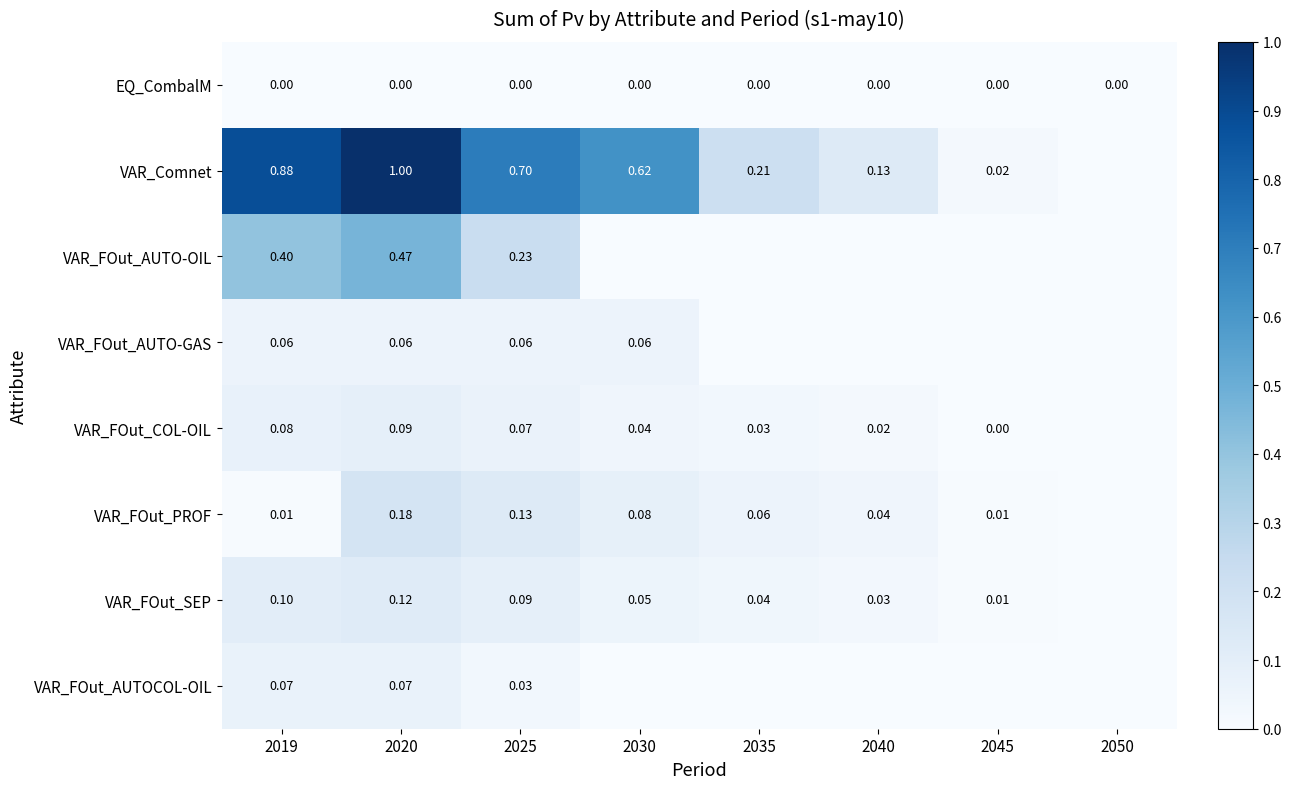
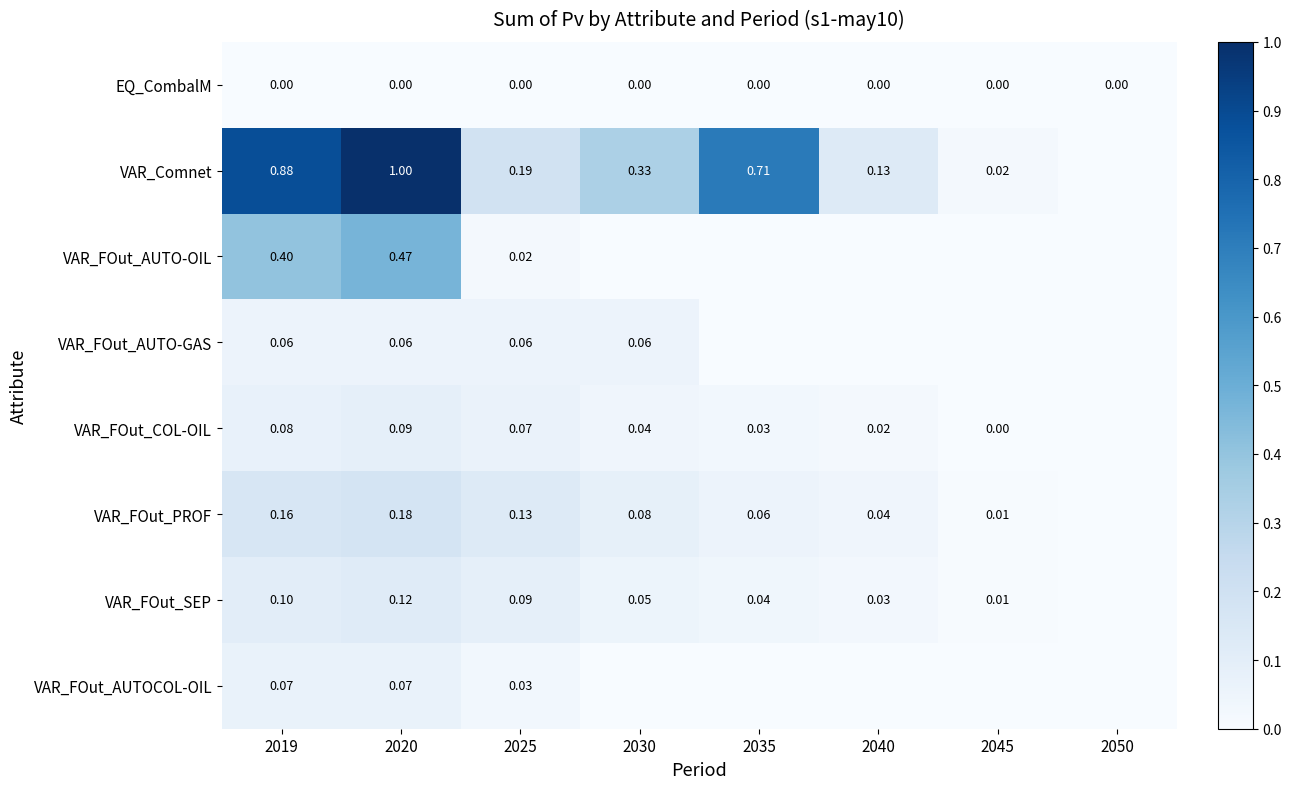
  {
    "EQ_CombalM": {
      "2019": 0.00,
      "2020": 0.00,
      "2025": 0.00,
      "2030": 0.00,
      "2035": 0.00,
      "2040": 0.00,
      "2045": 0.00,
      "2050": 0.00
    },
    "VAR_Comnet": {
      "2019": 0.88,
      "2020": 1.00,
-     "2025": 0.70,
-     "2030": 0.62,
-     "2035": 0.21,
+     "2025": 0.19,
+     "2030": 0.33,
+     "2035": 0.71,
      "2040": 0.13,
      "2045": 0.02
    },
    "VAR_FOut_AUTO-OIL": {
      "2019": 0.40,
      "2020": 0.47,
-     "2025": 0.23
+     "2025": 0.02
    },
    "VAR_FOut_AUTO-GAS": {
      "2019": 0.06,
      "2020": 0.06,
      "2025": 0.06,
      "2030": 0.06
    },
    "VAR_FOut_COL-OIL": {
      "2019": 0.08,
      "2020": 0.09,
      "2025": 0.07,
      "2030": 0.04,
      "2035": 0.03,
      "2040": 0.02,
      "2045": 0.00
    },
    "VAR_FOut_PROF": {
-     "2019": 0.01,
+     "2019": 0.16,
      "2020": 0.18,
      "2025": 0.13,
      "2030": 0.08,
      "2035": 0.06,
      "2040": 0.04,
      "2045": 0.01
    },
    "VAR_FOut_SEP": {
      "2019": 0.10,
      "2020": 0.12,
      "2025": 0.09,
      "2030": 0.05,
      "2035": 0.04,
      "2040": 0.03,
      "2045": 0.01
    },
    "VAR_FOut_AUTOCOL-OIL": {
      "2019": 0.07,
      "2020": 0.07,
      "2025": 0.03
    }
  }
